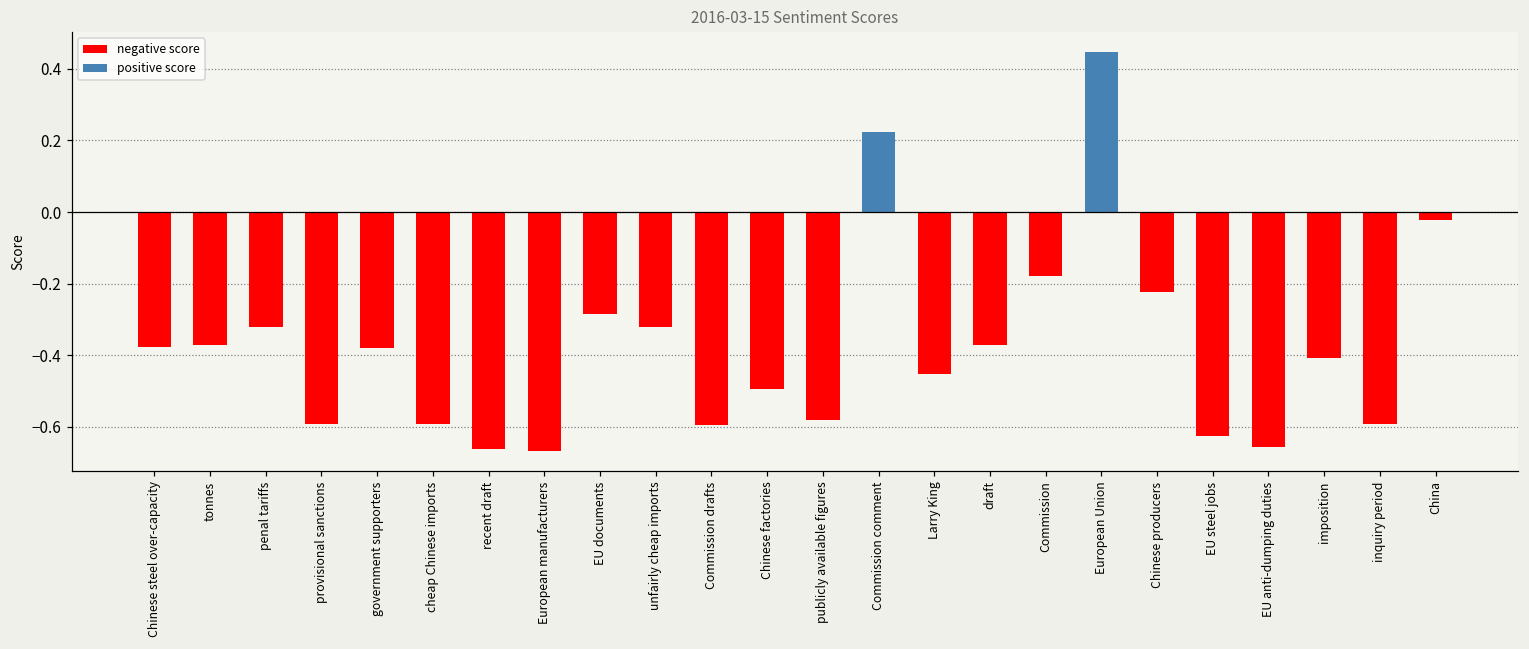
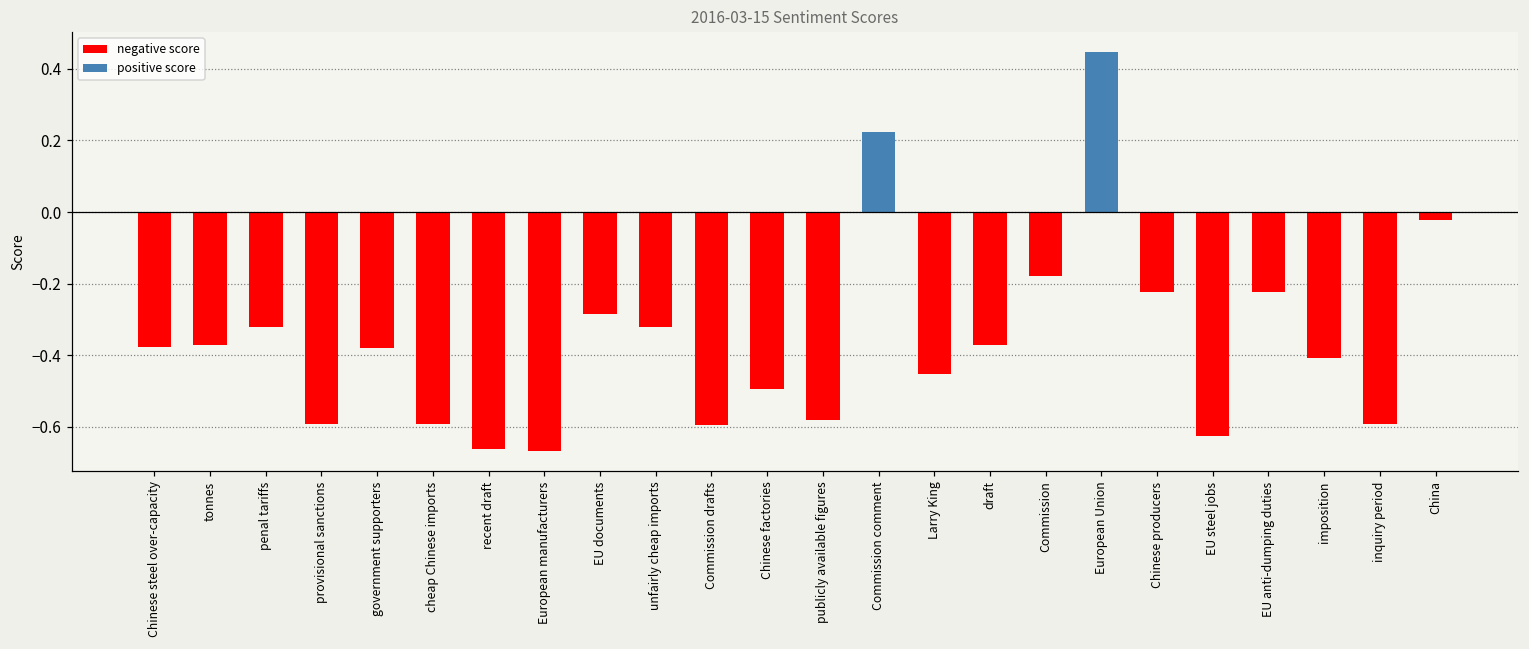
  {
    "Chinese steel over-capacity": -0.38,
    "tonnes": -0.37,
    "penal tariffs": -0.32,
    "provisional sanctions": -0.59,
    "government supporters": -0.38,
    "cheap Chinese imports": -0.59,
    "recent draft": -0.66,
    "European manufacturers": -0.67,
    "EU documents": -0.28,
    "unfairly cheap imports": -0.32,
    "Commission drafts": -0.59,
    "Chinese factories": -0.49,
    "publicly available figures": -0.58,
    "Commission comment": 0.22,
    "Larry King": -0.45,
    "draft": -0.37,
    "Commission": -0.18,
    "European Union": 0.45,
    "Chinese producers": -0.22,
    "EU steel jobs": -0.63,
-   "EU anti-dumping duties": -0.66,
+   "EU anti-dumping duties": -0.22,
    "imposition": -0.41,
    "inquiry period": -0.59,
    "China": -0.02
  }
